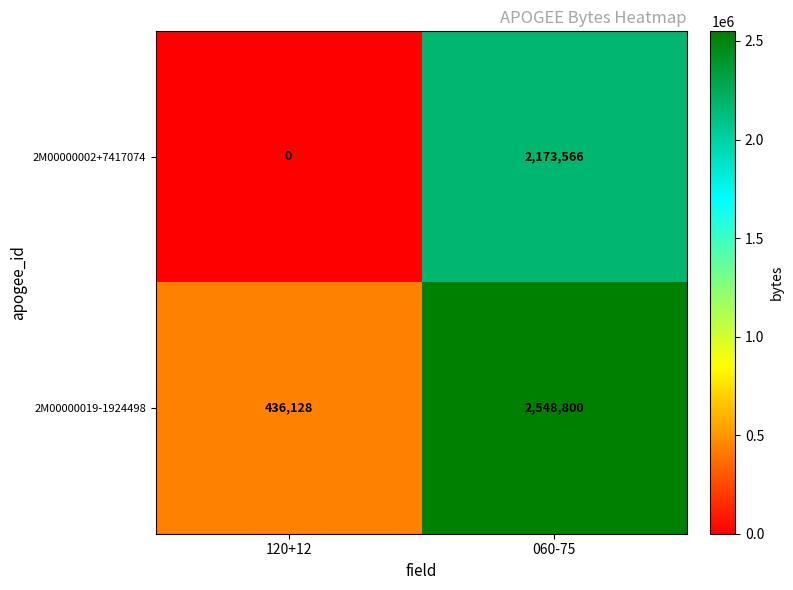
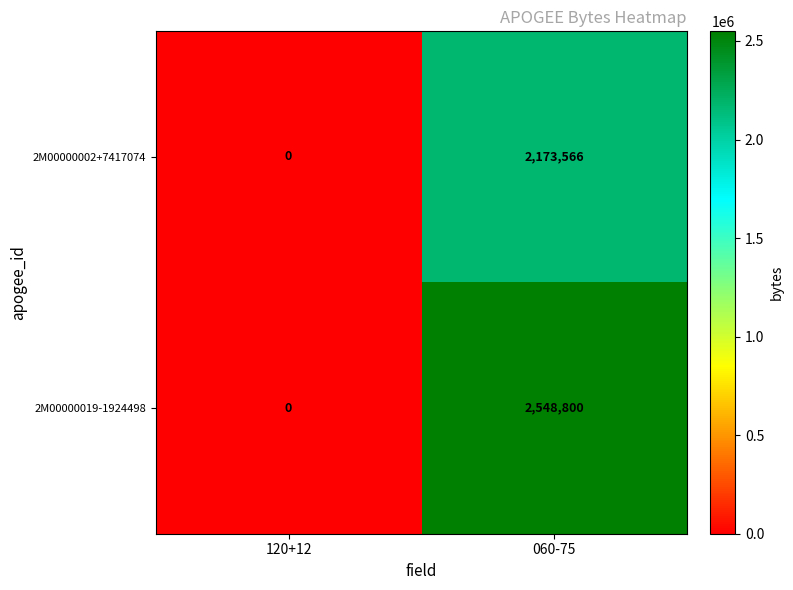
  {
    "2M00000002+7417074": {
      "120+12": "0",
      "060-75": "2,173,566"
    },
    "2M00000019-1924498": {
-     "120+12": "436,128",
+     "120+12": "0",
      "060-75": "2,548,800"
    }
  }
